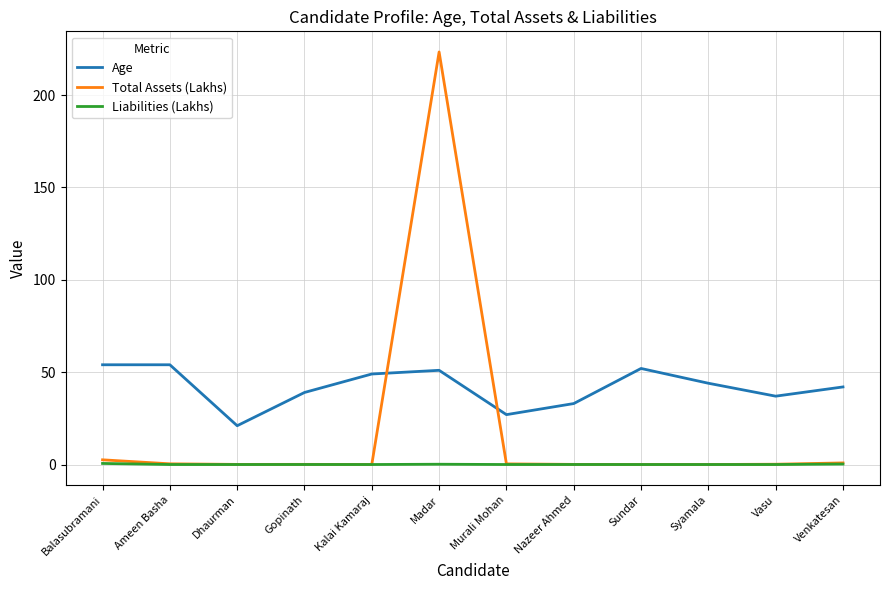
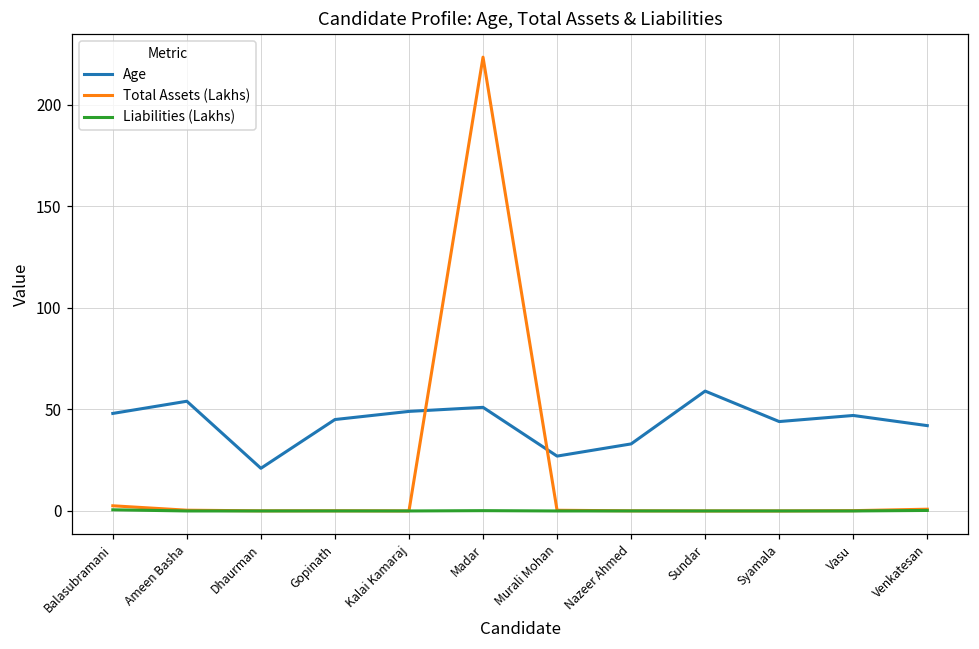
  {
    "Age": {
-     "Balasubramani": 54,
+     "Balasubramani": 48,
      "Ameen Basha": 54,
      "Dhaurman": 21,
-     "Gopinath": 39,
+     "Gopinath": 45,
      "Kalai Kamaraj": 49,
      "Madar": 51,
      "Murali Mohan": 27,
      "Nazeer Ahmed": 33,
-     "Sundar": 52,
+     "Sundar": 59,
      "Syamala": 44,
-     "Vasu": 37,
+     "Vasu": 47,
      "Venkatesan": 42
    },
    "Total Assets (Lakhs)": {
      "Balasubramani": 3,
      "Madar": 223
    },
    "Liabilities (Lakhs)": {
      "Balasubramani": 1,
      "Madar": 0
    }
  }
